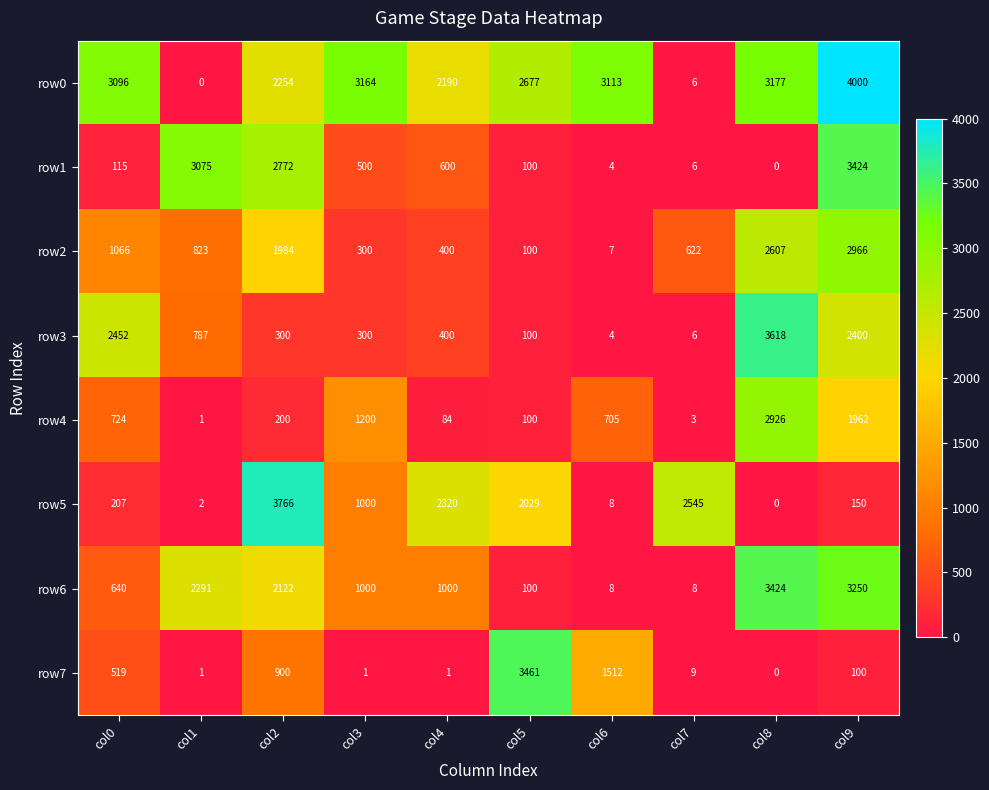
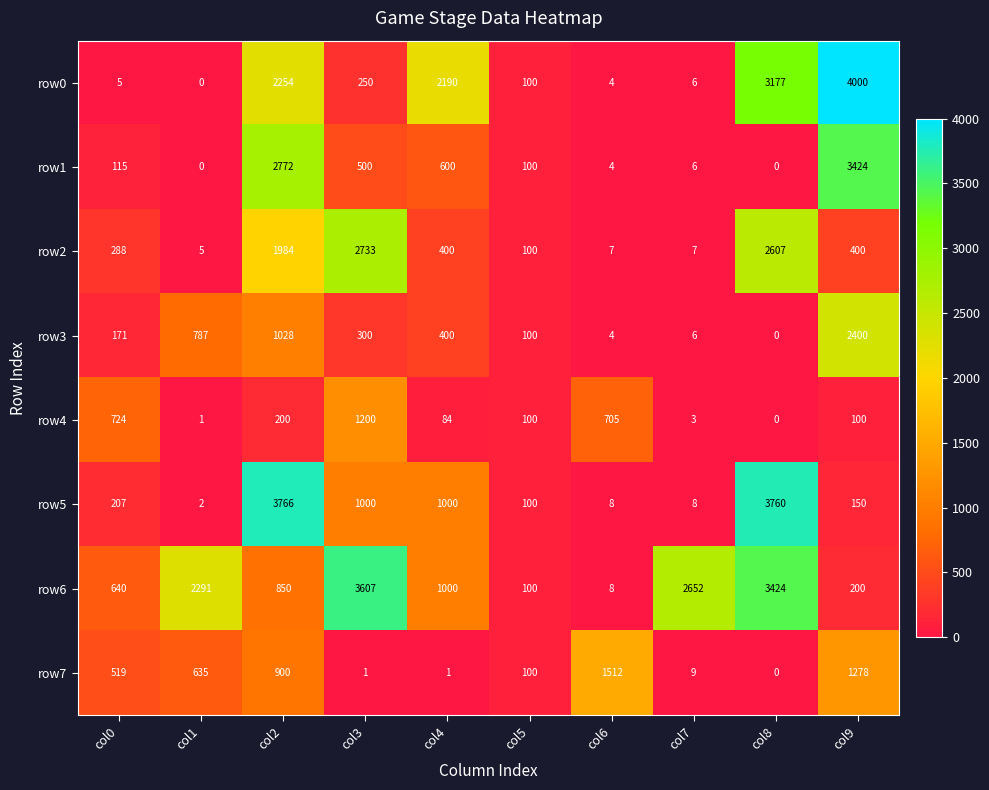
  {
    "row0": {
-     "col0": 3096,
+     "col0": 5,
      "col1": 0,
      "col2": 2254,
-     "col3": 3164,
+     "col3": 250,
      "col4": 2190,
-     "col5": 2677,
-     "col6": 3113,
+     "col5": 100,
+     "col6": 4,
      "col7": 6,
      "col8": 3177,
      "col9": 4000
    },
    "row1": {
      "col0": 115,
-     "col1": 3075,
+     "col1": 0,
      "col2": 2772,
      "col3": 500,
      "col4": 600,
      "col5": 100,
      "col6": 4,
      "col7": 6,
      "col8": 0,
      "col9": 3424
    },
    "row2": {
-     "col0": 1066,
-     "col1": 823,
+     "col0": 288,
+     "col1": 5,
      "col2": 1984,
-     "col3": 300,
+     "col3": 2733,
      "col4": 400,
      "col5": 100,
      "col6": 7,
-     "col7": 622,
+     "col7": 7,
      "col8": 2607,
-     "col9": 2966
+     "col9": 400
    },
    "row3": {
-     "col0": 2452,
+     "col0": 171,
      "col1": 787,
-     "col2": 300,
+     "col2": 1028,
      "col3": 300,
      "col4": 400,
      "col5": 100,
      "col6": 4,
      "col7": 6,
-     "col8": 3618,
+     "col8": 0,
      "col9": 2400
    },
    "row4": {
      "col0": 724,
      "col1": 1,
      "col2": 200,
      "col3": 1200,
      "col4": 84,
      "col5": 100,
      "col6": 705,
      "col7": 3,
-     "col8": 2926,
-     "col9": 1962
+     "col8": 0,
+     "col9": 100
    },
    "row5": {
      "col0": 207,
      "col1": 2,
      "col2": 3766,
      "col3": 1000,
-     "col4": 2320,
-     "col5": 2029,
+     "col4": 1000,
+     "col5": 100,
      "col6": 8,
-     "col7": 2545,
-     "col8": 0,
+     "col7": 8,
+     "col8": 3760,
      "col9": 150
    },
    "row6": {
      "col0": 640,
      "col1": 2291,
-     "col2": 2122,
-     "col3": 1000,
+     "col2": 850,
+     "col3": 3607,
      "col4": 1000,
      "col5": 100,
      "col6": 8,
-     "col7": 8,
+     "col7": 2652,
      "col8": 3424,
-     "col9": 3250
+     "col9": 200
    },
    "row7": {
      "col0": 519,
-     "col1": 1,
+     "col1": 635,
      "col2": 900,
      "col3": 1,
      "col4": 1,
-     "col5": 3461,
+     "col5": 100,
      "col6": 1512,
      "col7": 9,
      "col8": 0,
-     "col9": 100
+     "col9": 1278
    }
  }
